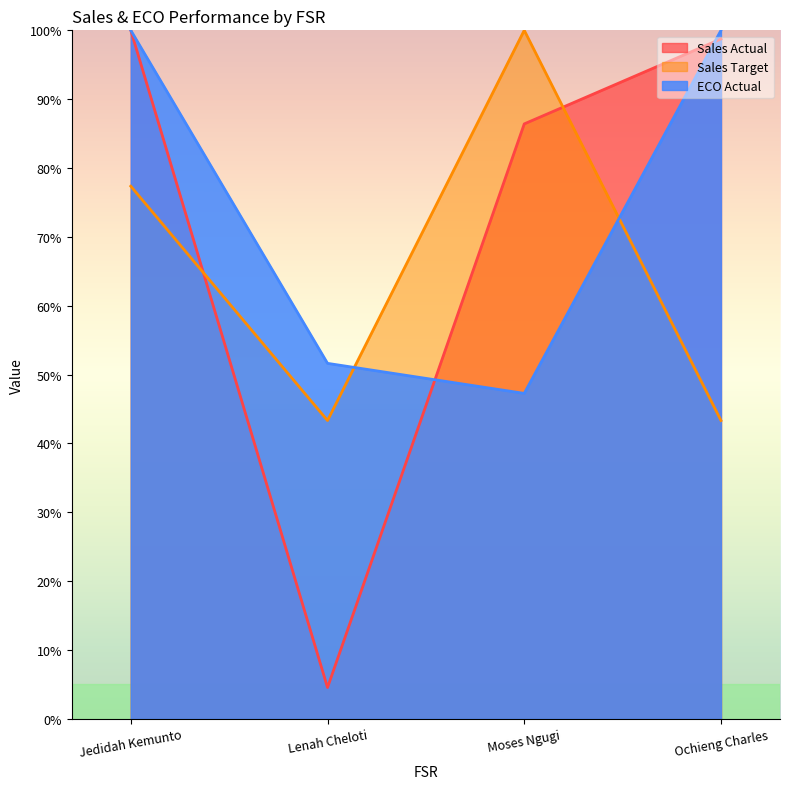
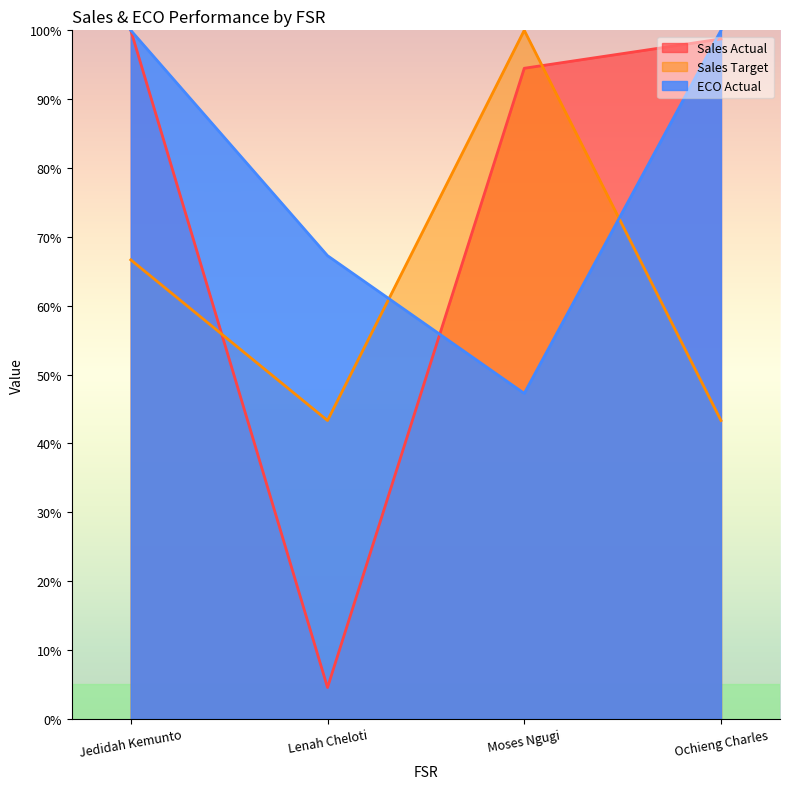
  {
    "Sales Actual": {
-     "Moses Ngugi": "86%"
+     "Moses Ngugi": "94%"
    },
    "Sales Target": {
-     "Jedidah Kemunto": "77%",
+     "Jedidah Kemunto": "67%",
      "Lenah Cheloti": "43%",
      "Moses Ngugi": "100%",
      "Ochieng Charles": "43%"
    },
    "ECO Actual": {
-     "Lenah Cheloti": "52%",
+     "Lenah Cheloti": "67%",
      "Moses Ngugi": "47%",
      "Ochieng Charles": "100%"
    }
  }
